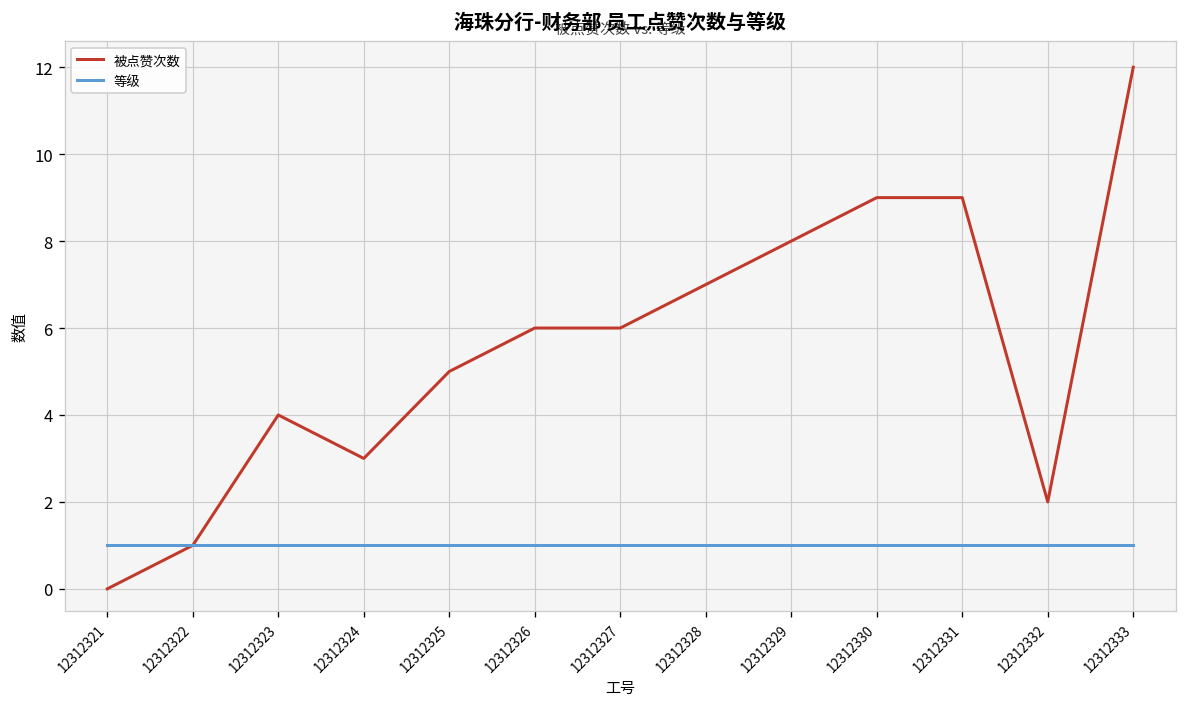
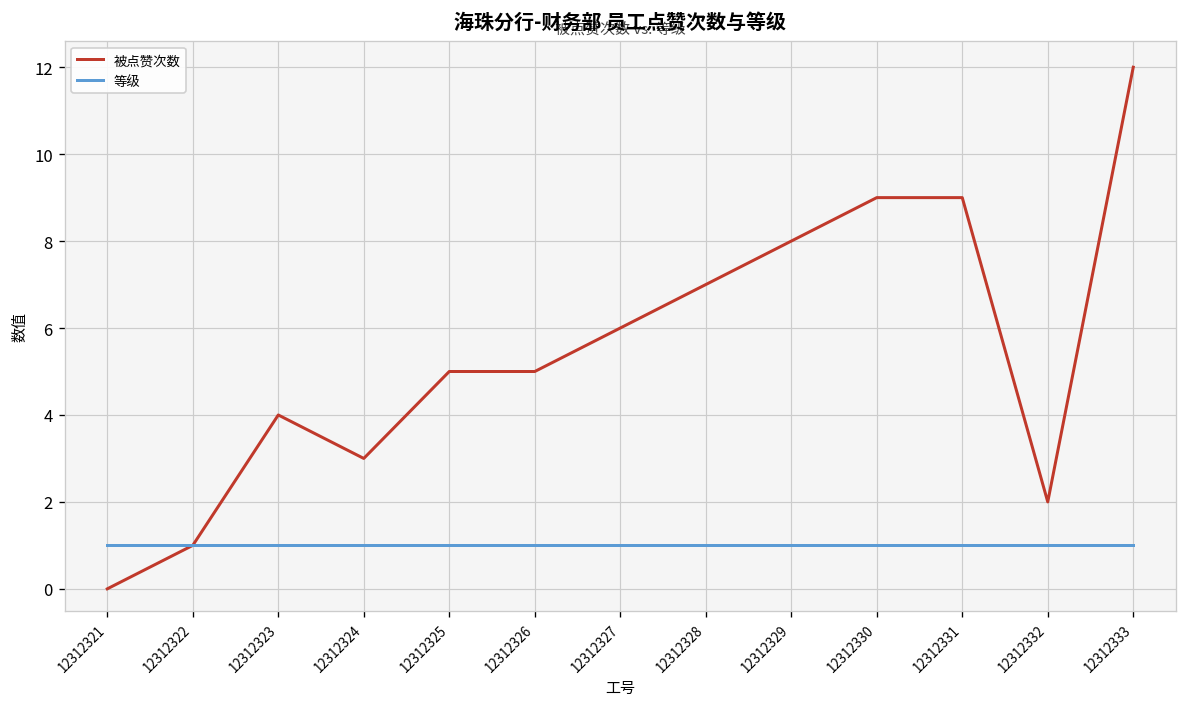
  {
    "被点赞次数": {
      "12312321": 0,
      "12312323": 4,
      "12312324": 3,
      "12312325": 5,
-     "12312326": 6,
+     "12312326": 5,
      "12312327": 6,
      "12312328": 7,
      "12312329": 8,
      "12312330": 9,
      "12312331": 9,
      "12312332": 2,
      "12312333": 12
    },
    "等级": {
      "12312321": 1,
      "12312323": 1,
      "12312324": 1,
      "12312325": 1,
      "12312326": 1,
      "12312327": 1,
      "12312328": 1,
      "12312329": 1,
      "12312330": 1,
      "12312331": 1,
      "12312332": 1,
      "12312333": 1
    }
  }
